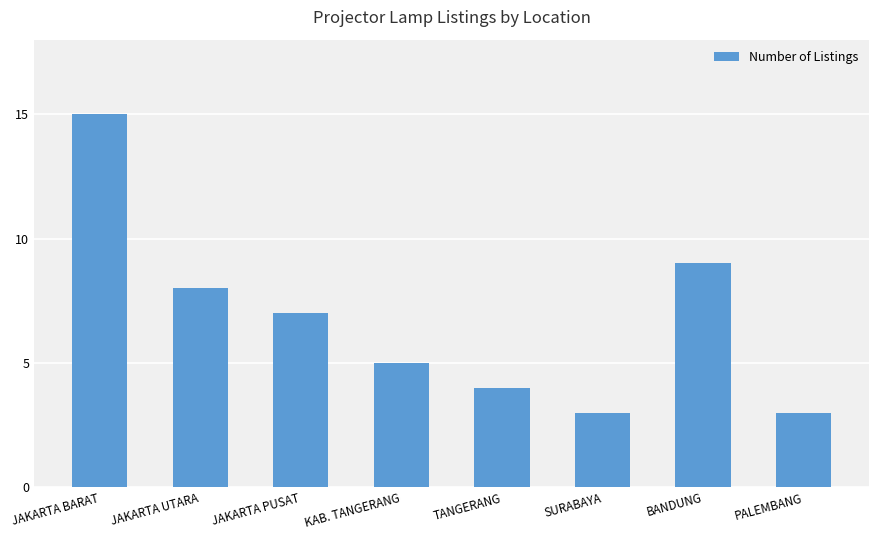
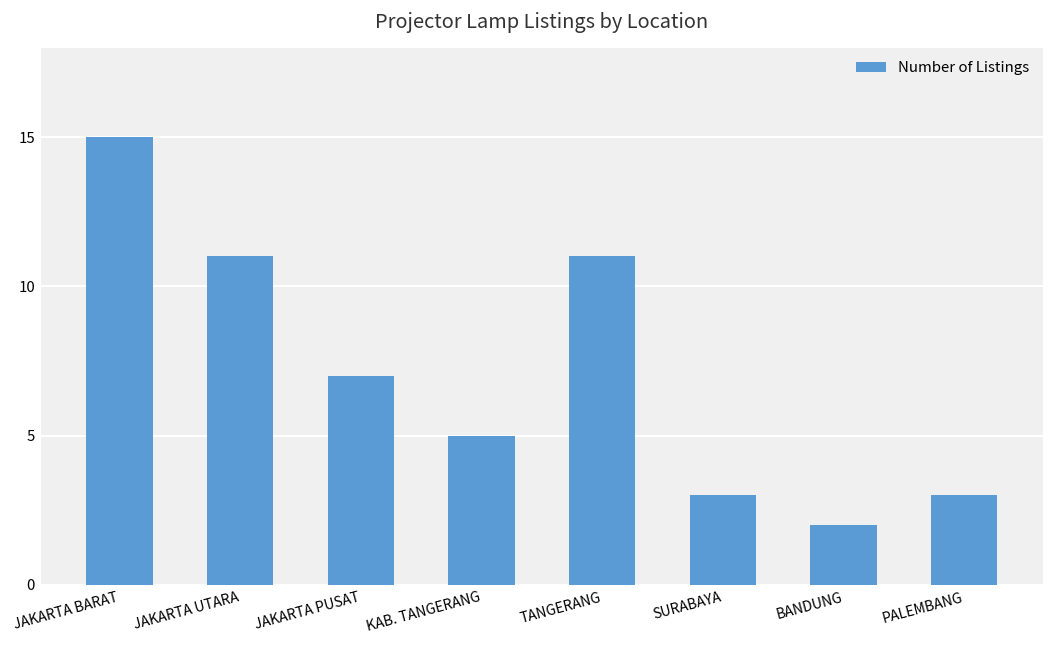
  {
    "JAKARTA BARAT": 15,
-   "JAKARTA UTARA": 8,
+   "JAKARTA UTARA": 11,
    "JAKARTA PUSAT": 7,
    "KAB. TANGERANG": 5,
-   "TANGERANG": 4,
+   "TANGERANG": 11,
    "SURABAYA": 3,
-   "BANDUNG": 9,
+   "BANDUNG": 2,
    "PALEMBANG": 3
  }
